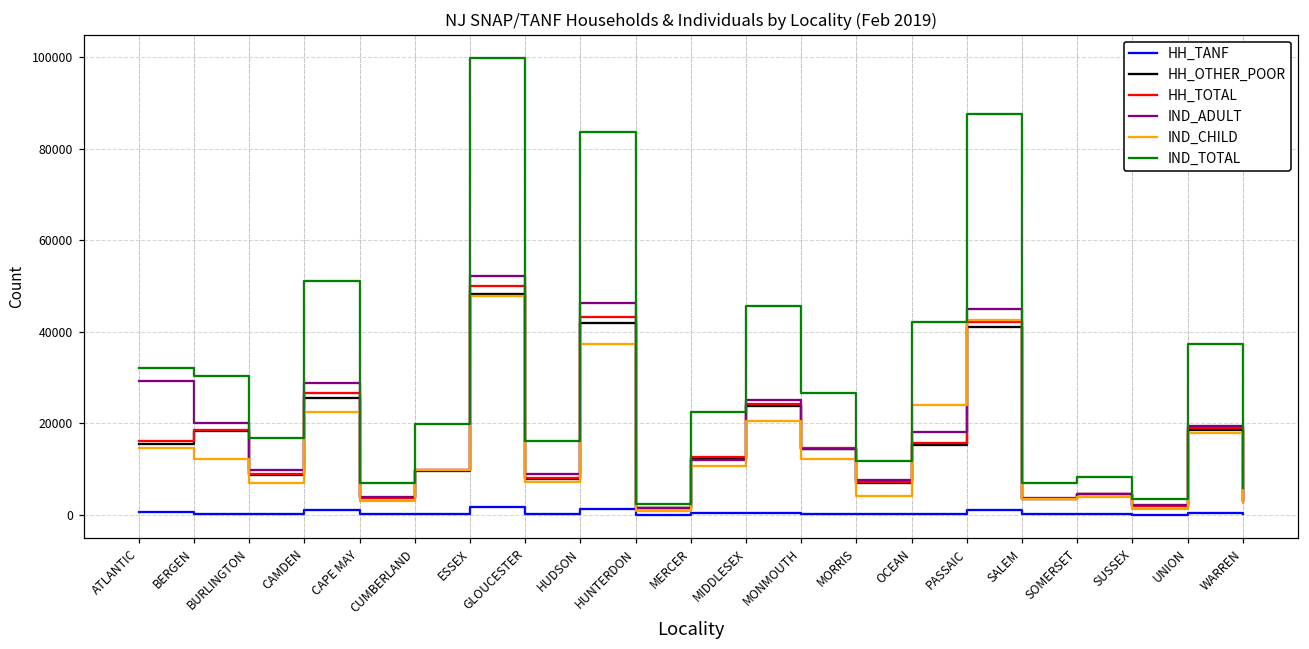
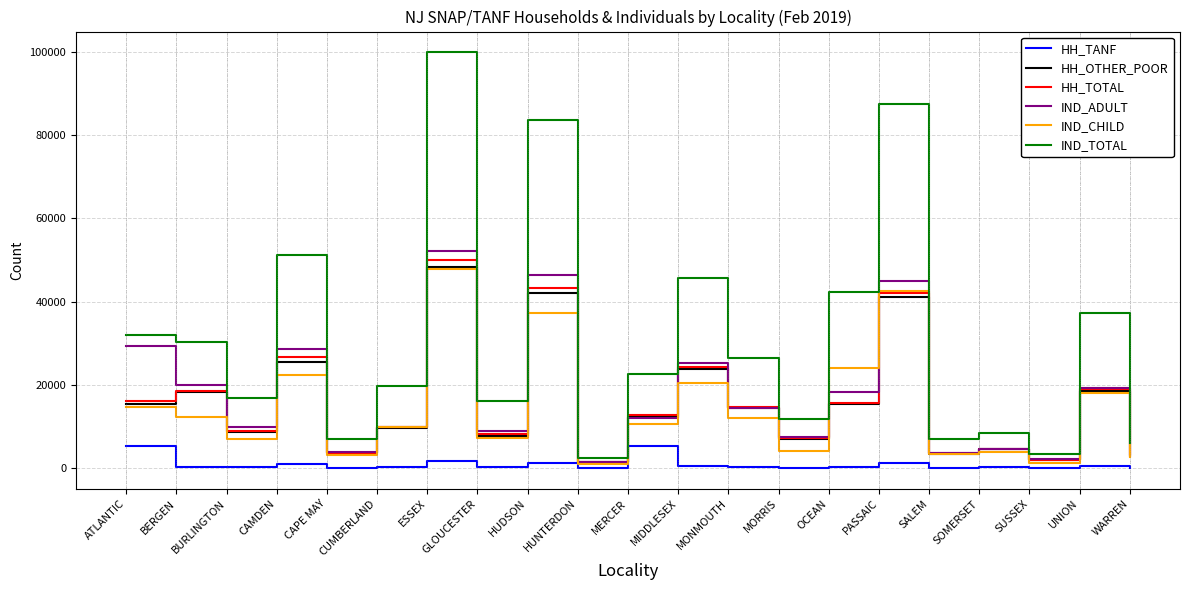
  {
    "HH_TANF": {
-     "ATLANTIC": 1000,
+     "ATLANTIC": 5000,
      "BERGEN": 0,
      "BURLINGTON": 0,
      "CAMDEN": 1000,
      "CAPE MAY": 0,
      "CUMBERLAND": 0,
      "ESSEX": 2000,
      "GLOUCESTER": 0,
      "HUDSON": 1000,
      "HUNTERDON": 0,
-     "MERCER": 0,
+     "MERCER": 5000,
      "MIDDLESEX": 0,
      "MONMOUTH": 0,
      "MORRIS": 0,
      "OCEAN": 0,
      "PASSAIC": 1000,
      "SALEM": 0,
      "SOMERSET": 0,
      "SUSSEX": 0,
      "UNION": 0,
      "WARREN": 0
    },
    "HH_OTHER_POOR": {
      "ATLANTIC": 15000,
      "CAMDEN": 26000,
      "HUDSON": 42000,
      "PASSAIC": 41000
    },
    "HH_TOTAL": {
      "ATLANTIC": 16000,
      "CAMDEN": 27000,
      "ESSEX": 50000,
      "HUDSON": 43000
    },
    "IND_ADULT": {
      "ATLANTIC": 29000,
      "BERGEN": 20000,
      "BURLINGTON": 10000,
      "CAMDEN": 29000,
      "ESSEX": 52000,
      "GLOUCESTER": 9000,
      "HUDSON": 46000,
      "MIDDLESEX": 25000,
      "OCEAN": 18000,
      "PASSAIC": 45000
    },
    "IND_CHILD": {
      "ATLANTIC": 15000,
      "BERGEN": 12000,
      "BURLINGTON": 7000,
      "CAMDEN": 22000,
      "GLOUCESTER": 7000,
      "HUDSON": 37000,
      "MERCER": 11000,
      "MIDDLESEX": 20000,
      "MONMOUTH": 12000,
      "MORRIS": 4000,
      "OCEAN": 24000,
      "SOMERSET": 4000
    },
    "IND_TOTAL": {
      "ATLANTIC": 32000,
      "BERGEN": 30000,
      "BURLINGTON": 17000,
      "CAMDEN": 51000,
      "CAPE MAY": 7000,
      "CUMBERLAND": 20000,
      "ESSEX": 100000,
      "GLOUCESTER": 16000,
      "HUDSON": 84000,
      "HUNTERDON": 2000,
      "MERCER": 23000,
      "MIDDLESEX": 46000,
      "MONMOUTH": 27000,
      "MORRIS": 12000,
      "OCEAN": 42000,
      "PASSAIC": 87000,
      "SALEM": 7000,
      "SOMERSET": 8000,
      "SUSSEX": 3000,
      "UNION": 37000,
      "WARREN": 6000
    }
  }
